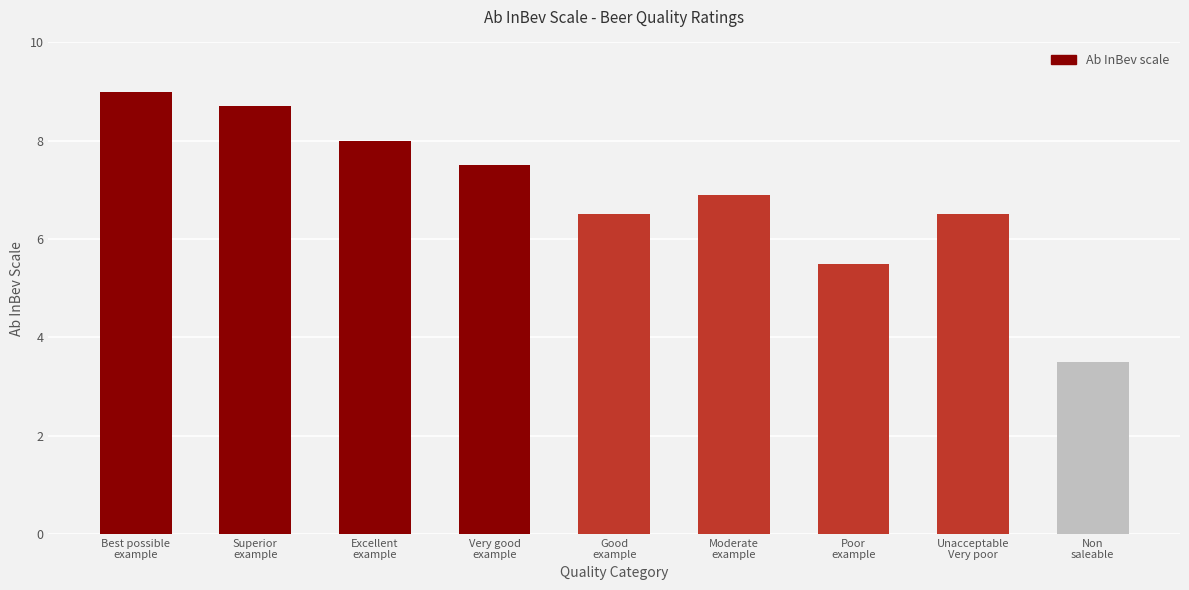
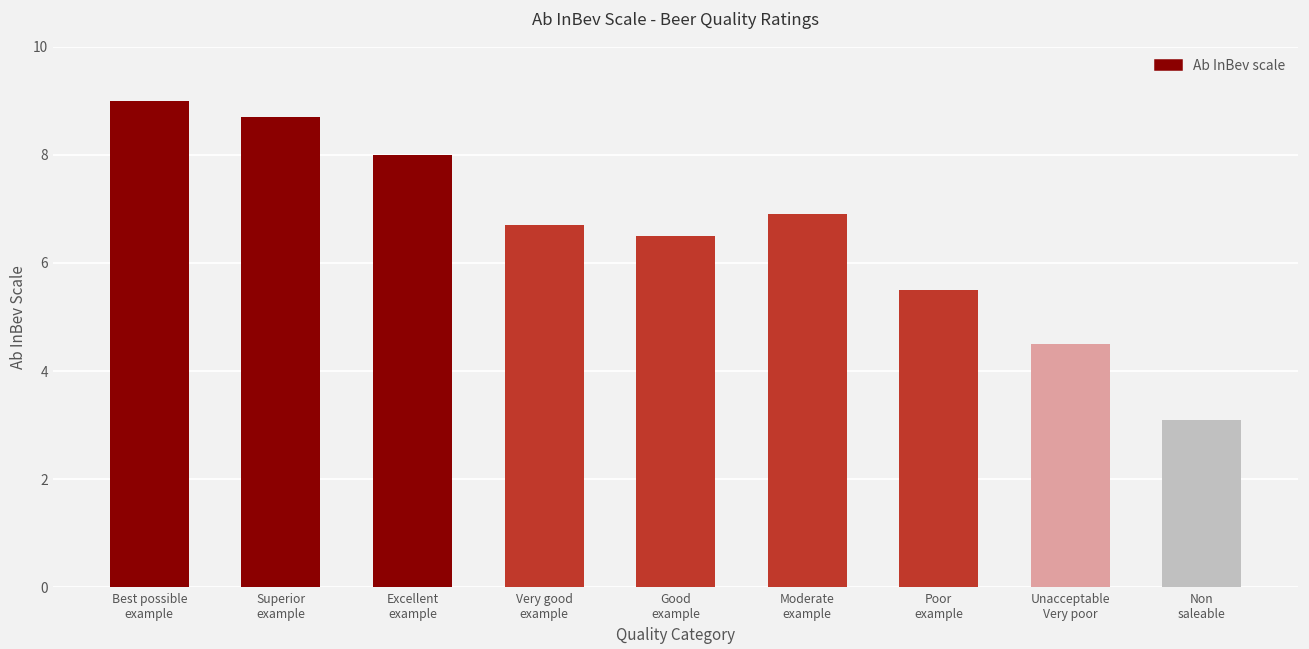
  {
    "Best possible example": 9.0,
    "Superior example": 8.7,
    "Excellent example": 8.0,
-   "Very good example": 7.5,
+   "Very good example": 6.7,
    "Good example": 6.5,
    "Moderate example": 6.9,
    "Poor example": 5.5,
-   "Unacceptable Very poor": 6.5,
-   "Non saleable": 3.5
+   "Unacceptable Very poor": 4.5,
+   "Non saleable": 3.1
  }
